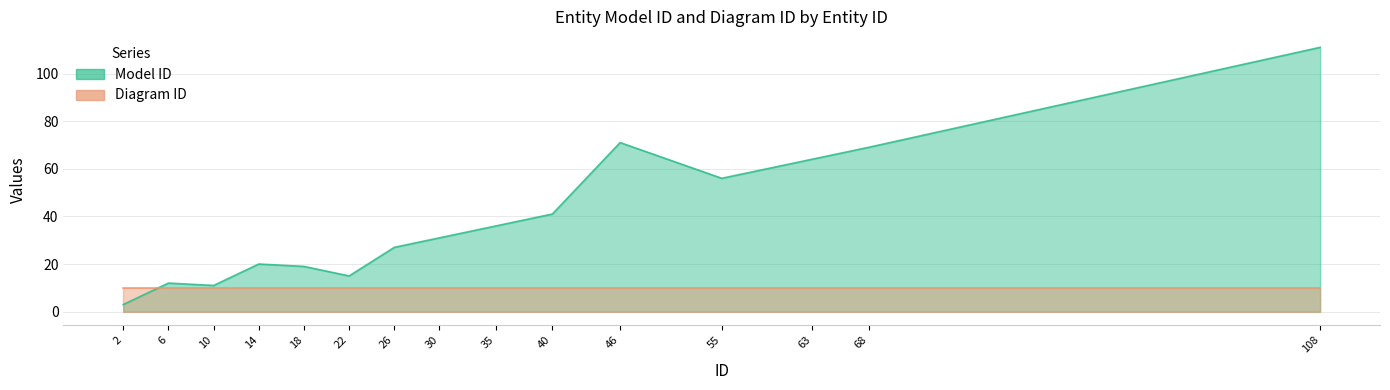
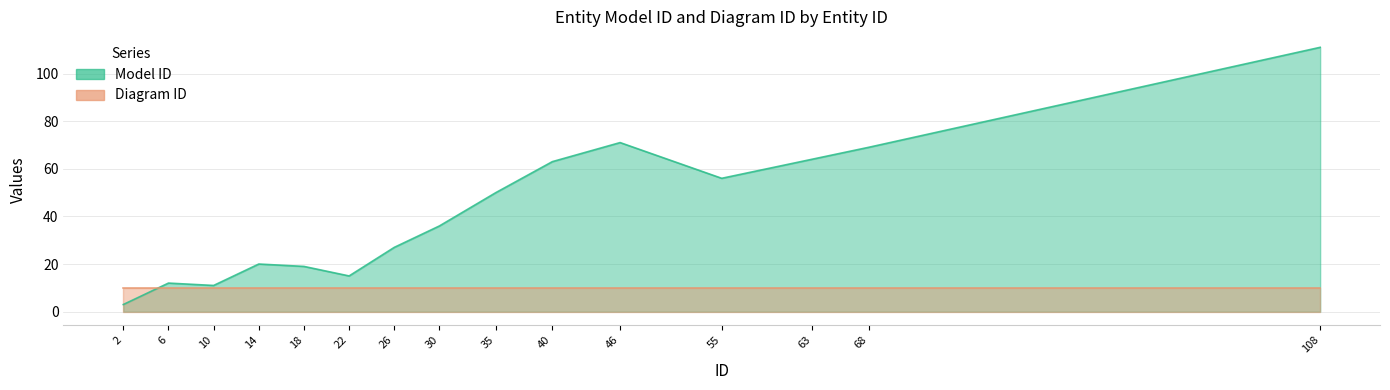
  {
    "Model ID": {
      "2": 3,
      "6": 12,
      "14": 20,
      "18": 19,
      "22": 15,
      "26": 27,
-     "30": 31,
-     "35": 36,
-     "40": 41,
+     "30": 36,
+     "35": 50,
+     "40": 63,
      "46": 71,
      "55": 56,
      "63": 64,
      "68": 69,
      "108": 111
    },
    "Diagram ID": {
      "2": 10,
      "6": 10,
      "14": 10,
      "18": 10,
      "22": 10,
      "26": 10,
      "30": 10,
      "35": 10,
      "40": 10,
      "46": 10,
      "55": 10,
      "63": 10,
      "68": 10,
      "108": 10
    }
  }
